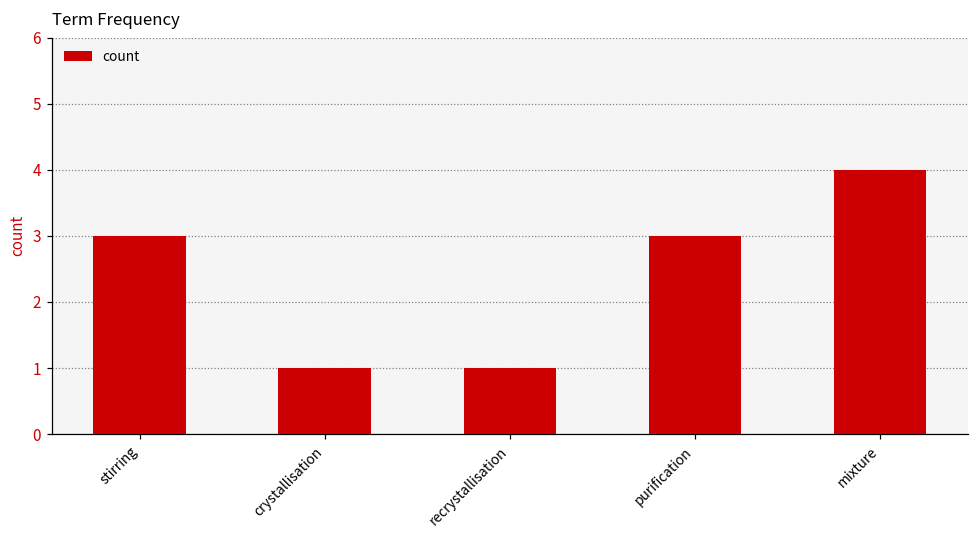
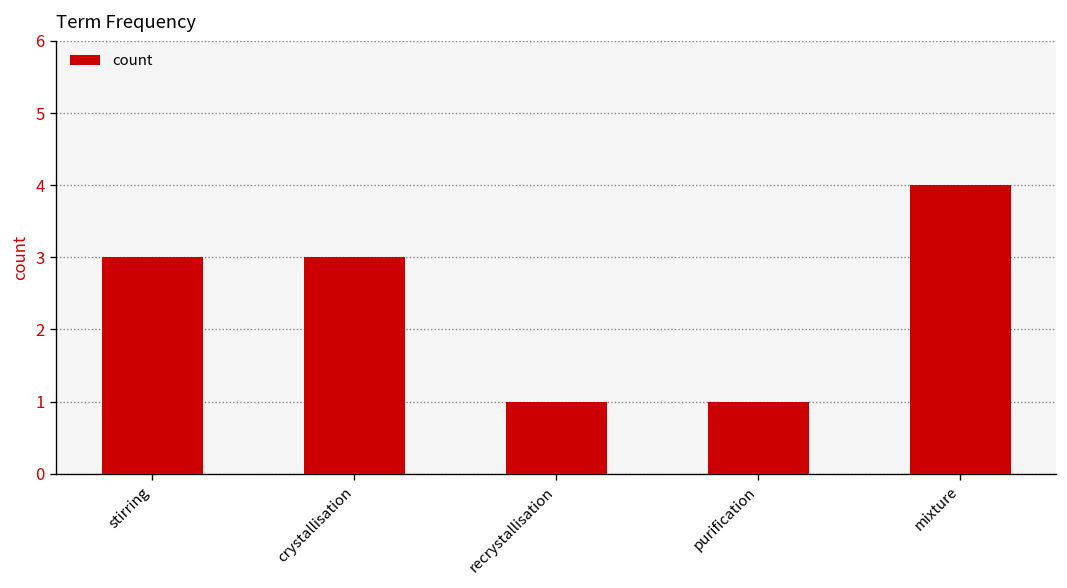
  {
    "stirring": 3,
-   "crystallisation": 1,
+   "crystallisation": 3,
    "recrystallisation": 1,
-   "purification": 3,
+   "purification": 1,
    "mixture": 4
  }
